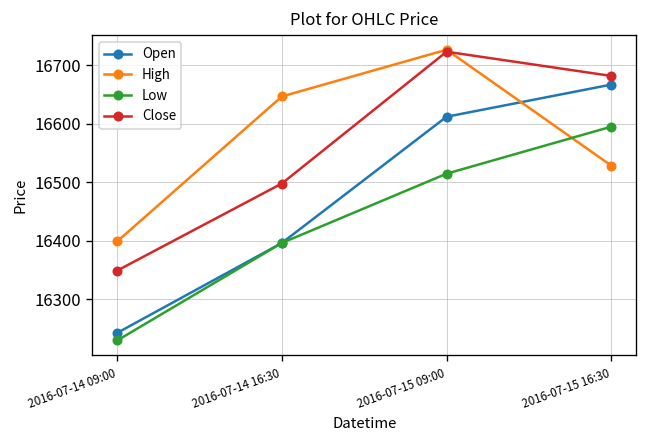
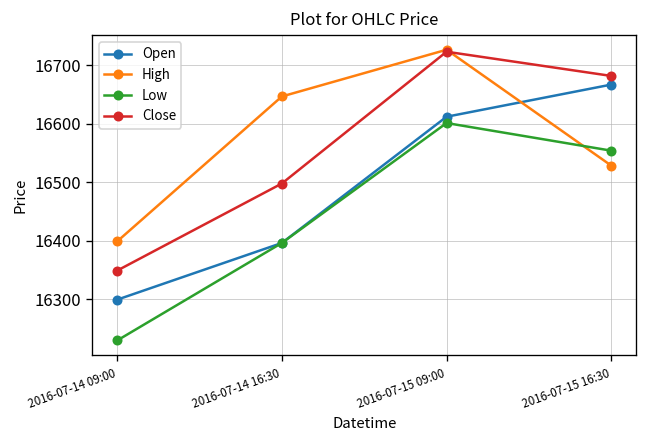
  {
    "Open": {
-     "2016-07-14 09:00": 16240,
+     "2016-07-14 09:00": 16300,
      "2016-07-15 09:00": 16610,
      "2016-07-15 16:30": 16670
    },
    "High": {
      "2016-07-14 09:00": 16400,
      "2016-07-14 16:30": 16650,
      "2016-07-15 16:30": 16530
    },
    "Low": {
      "2016-07-14 09:00": 16230,
-     "2016-07-15 09:00": 16510,
-     "2016-07-15 16:30": 16600
+     "2016-07-15 09:00": 16600,
+     "2016-07-15 16:30": 16550
    },
    "Close": {
      "2016-07-14 09:00": 16350,
      "2016-07-14 16:30": 16500,
      "2016-07-15 16:30": 16680
    }
  }
